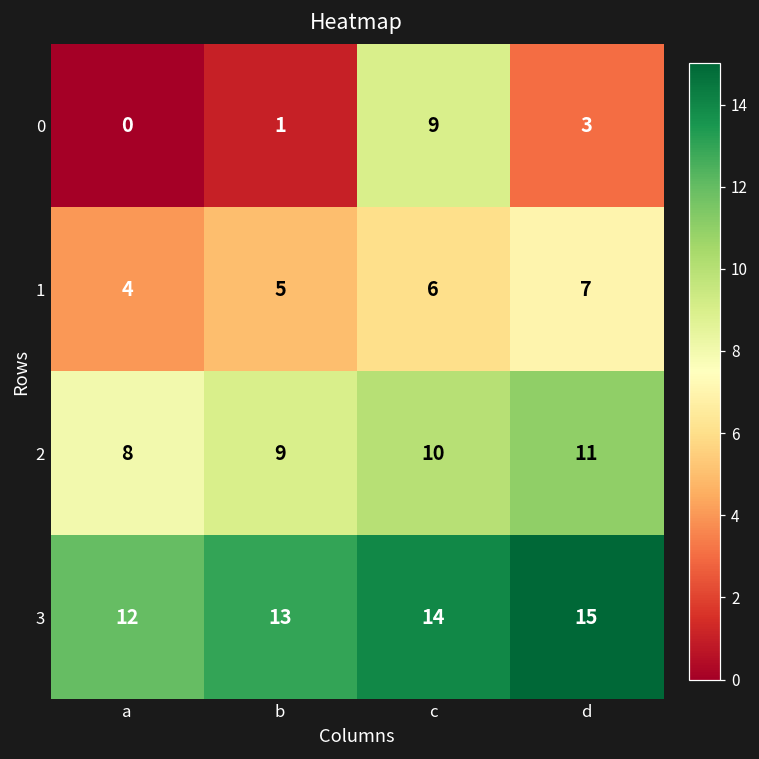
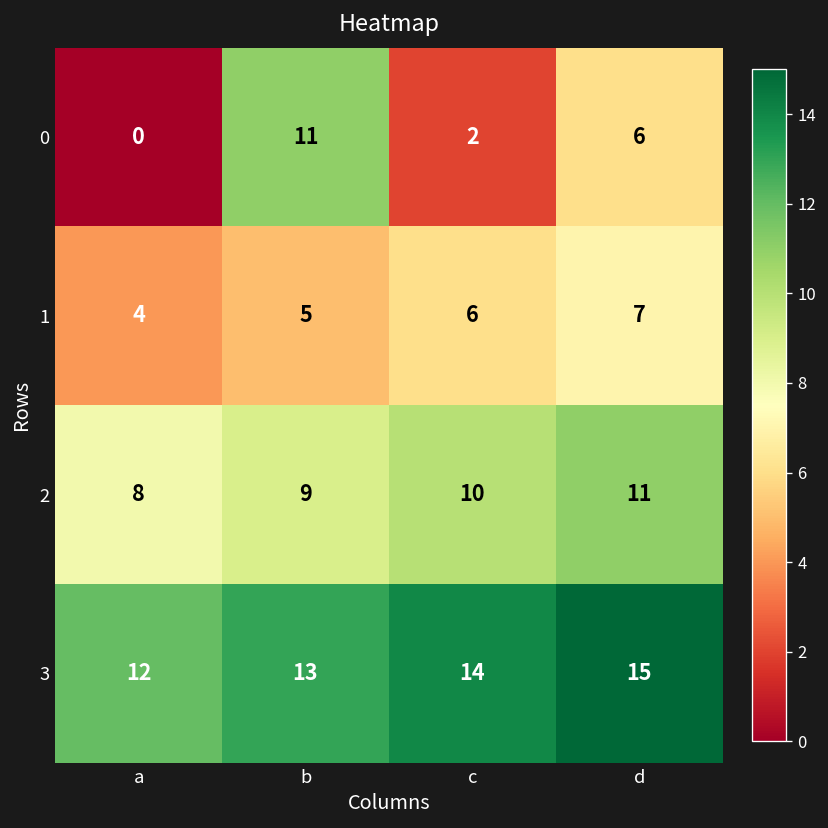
  {
    "0": {
      "a": 0,
-     "b": 1,
-     "c": 9,
-     "d": 3
+     "b": 11,
+     "c": 2,
+     "d": 6
    },
    "1": {
      "a": 4,
      "b": 5,
      "c": 6,
      "d": 7
    },
    "2": {
      "a": 8,
      "b": 9,
      "c": 10,
      "d": 11
    },
    "3": {
      "a": 12,
      "b": 13,
      "c": 14,
      "d": 15
    }
  }
